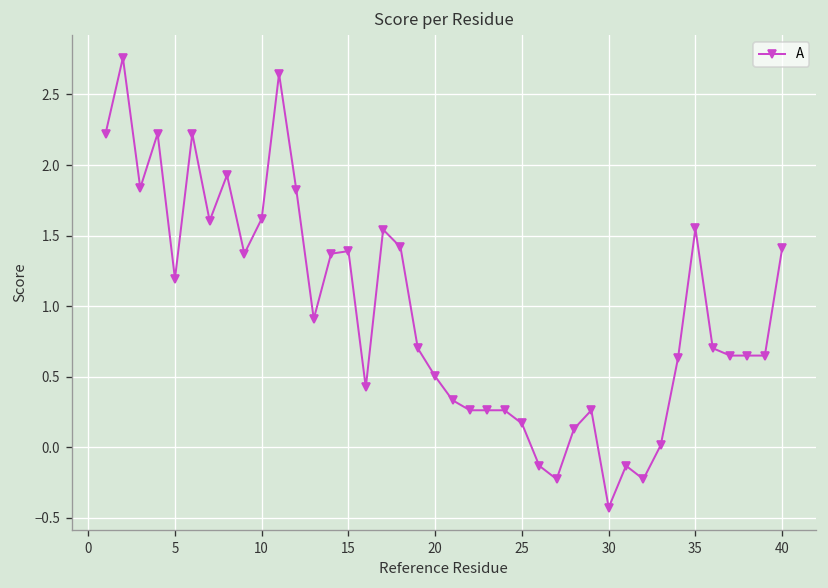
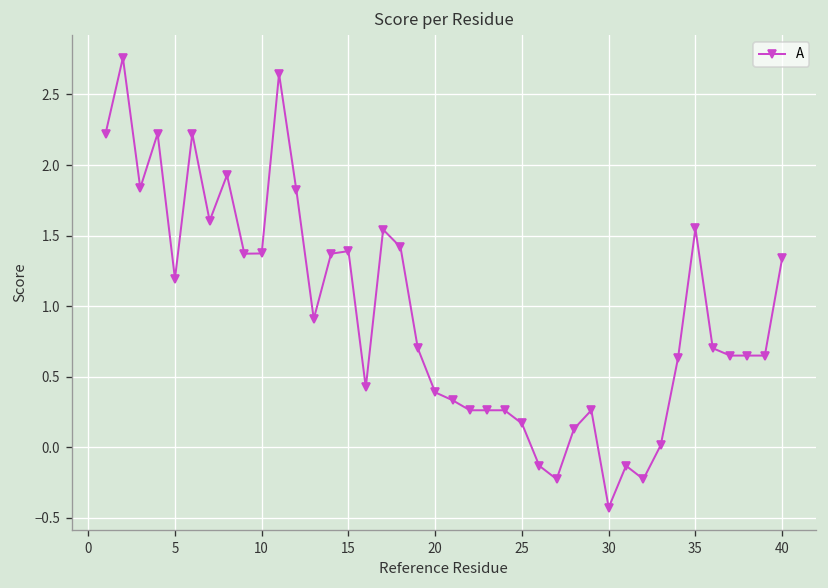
  {
    "5": 1.19,
-   "10": 1.62,
+   "10": 1.37,
    "15": 1.39,
-   "20": 0.50,
+   "20": 0.39,
    "25": 0.17,
    "30": -0.43,
    "35": 1.55,
-   "40": 1.41
+   "40": 1.34
  }
